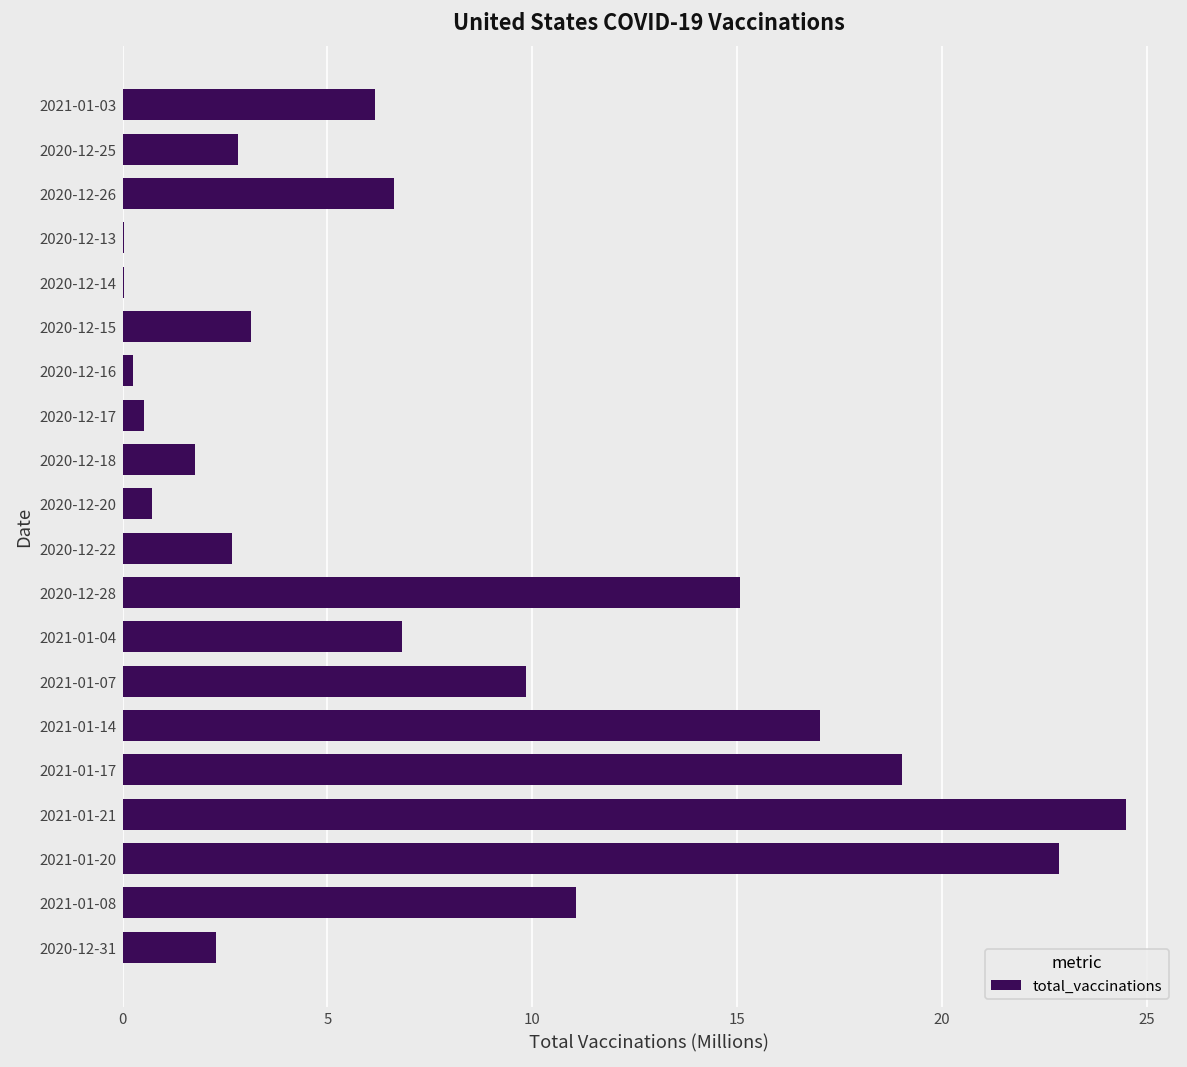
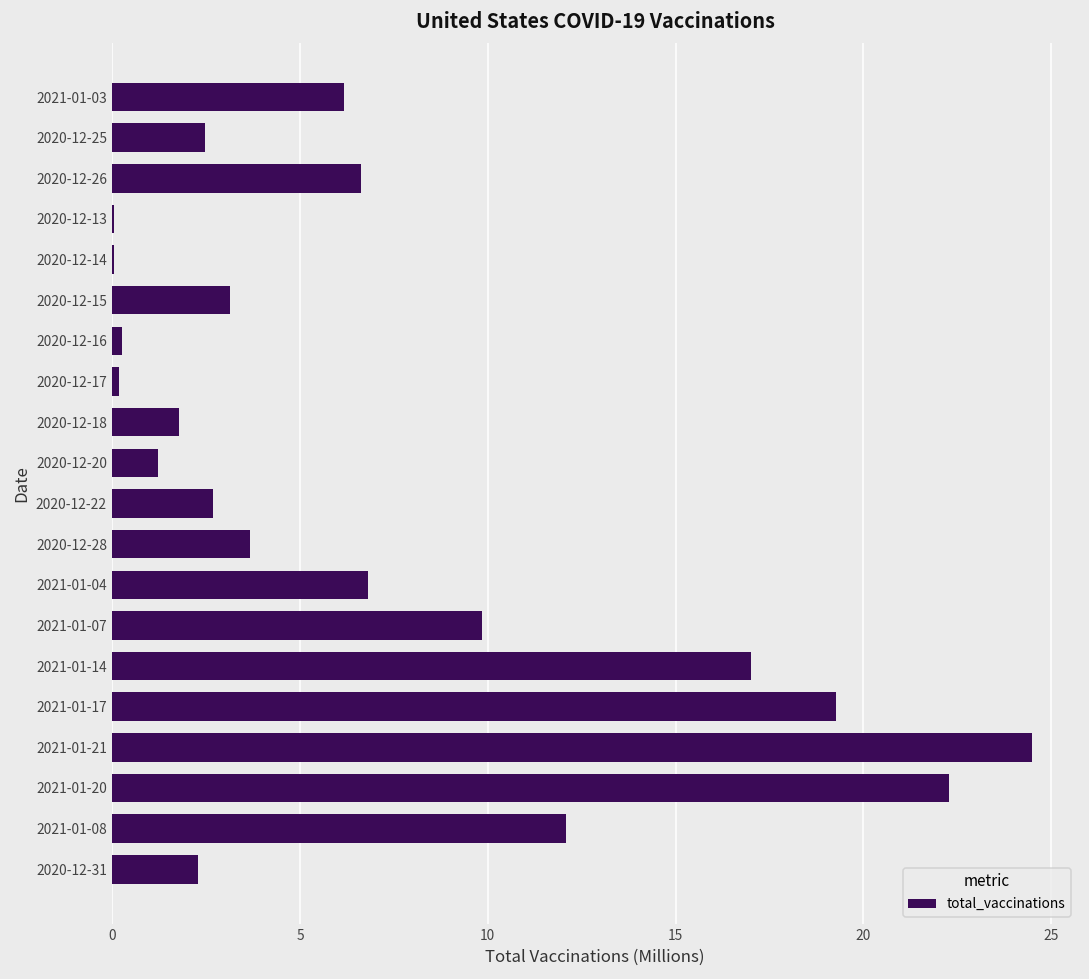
  {
    "2021-01-03": 6.2,
-   "2020-12-25": 2.8,
+   "2020-12-25": 2.5,
    "2020-12-26": 6.6,
    "2020-12-15": 3.1,
    "2020-12-16": 0.2,
-   "2020-12-17": 0.5,
+   "2020-12-17": 0.2,
    "2020-12-18": 1.8,
-   "2020-12-20": 0.7,
+   "2020-12-20": 1.2,
    "2020-12-22": 2.7,
-   "2020-12-28": 15.1,
+   "2020-12-28": 3.7,
    "2021-01-04": 6.8,
    "2021-01-07": 9.8,
    "2021-01-14": 17.0,
-   "2021-01-17": 19.0,
+   "2021-01-17": 19.3,
    "2021-01-21": 24.5,
-   "2021-01-20": 22.9,
-   "2021-01-08": 11.1,
+   "2021-01-20": 22.3,
+   "2021-01-08": 12.1,
    "2020-12-31": 2.3
  }
